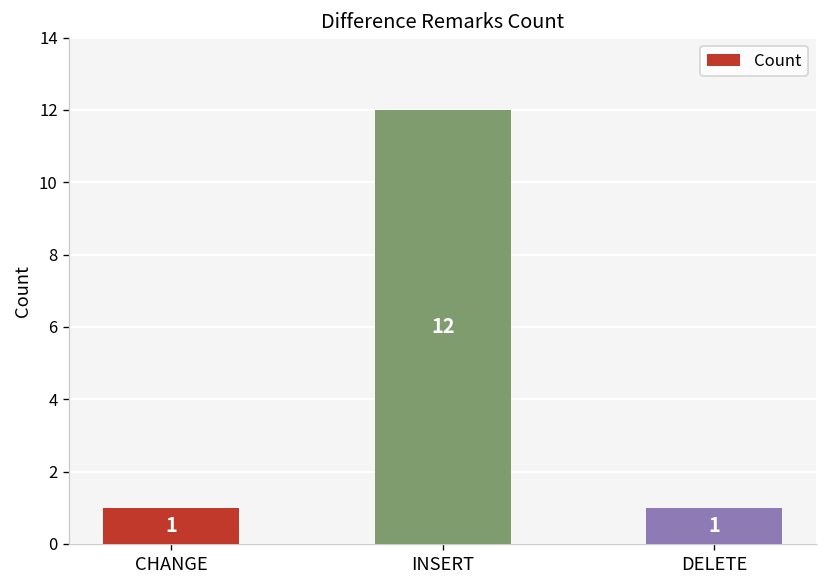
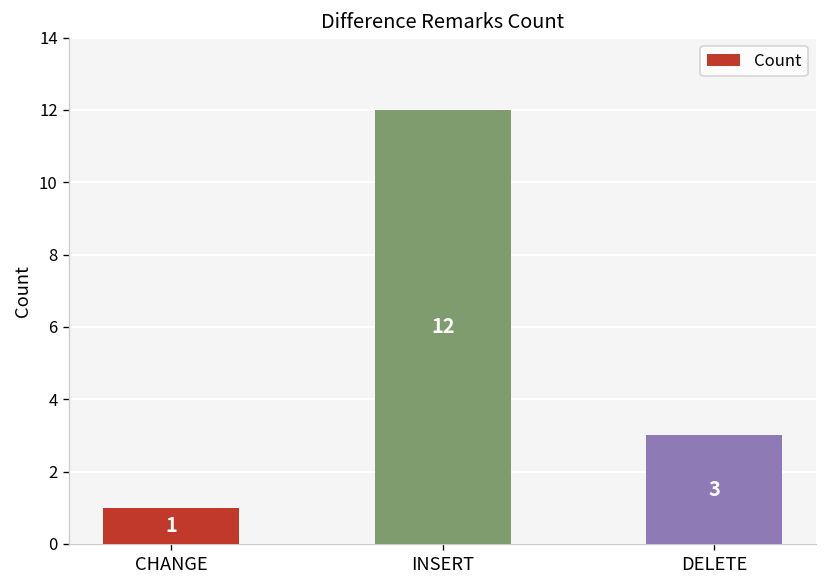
  {
    "CHANGE": 1,
    "INSERT": 12,
-   "DELETE": 1
+   "DELETE": 3
  }
